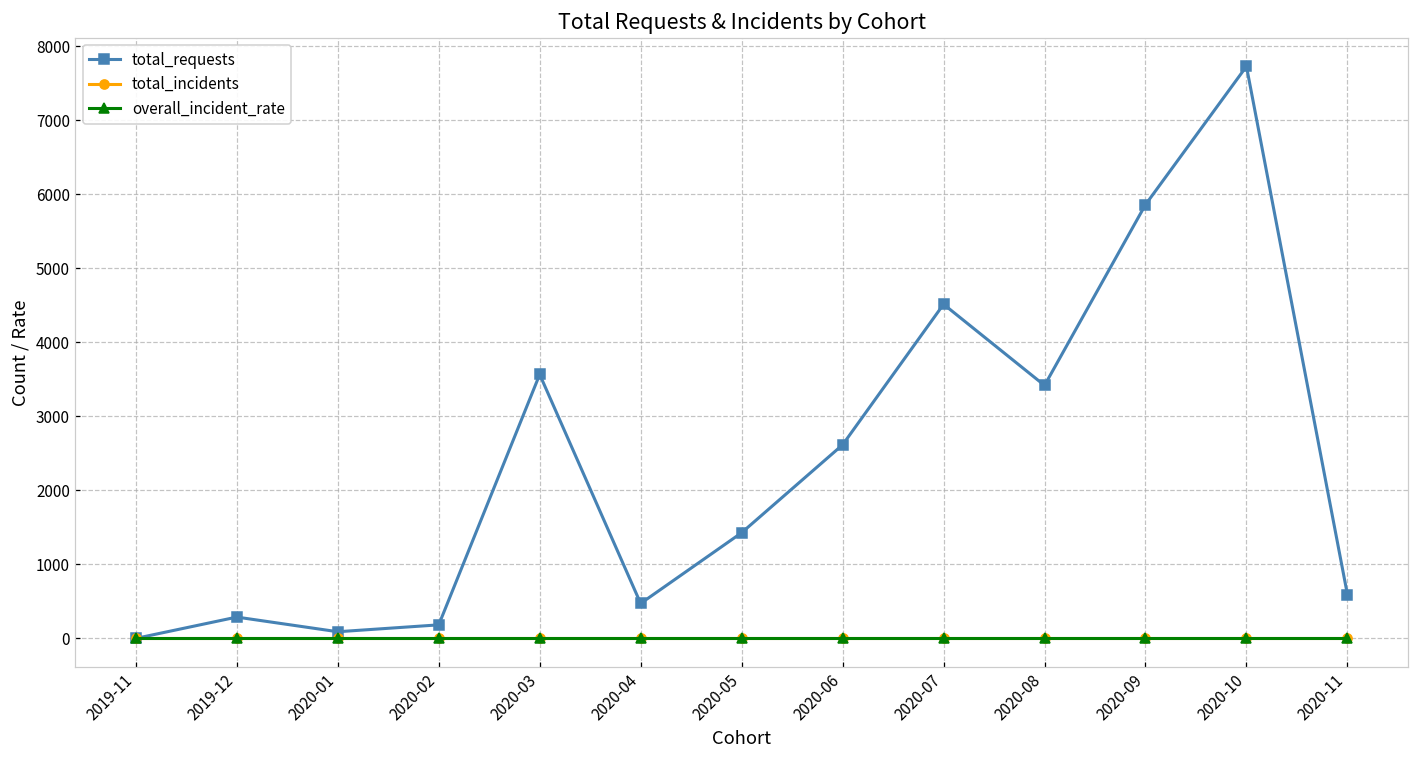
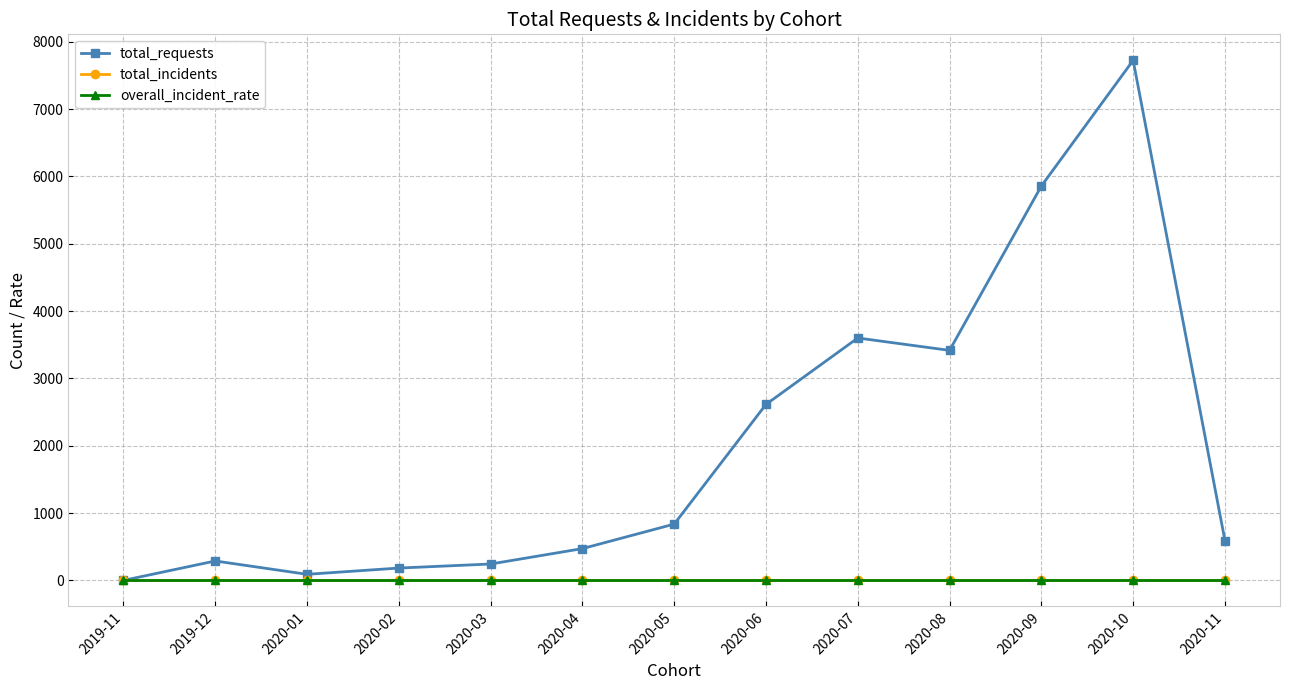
  {
    "total_requests": {
      "2019-12": 300,
      "2020-01": 100,
      "2020-02": 200,
-     "2020-03": 3600,
+     "2020-03": 200,
      "2020-04": 500,
-     "2020-05": 1400,
+     "2020-05": 800,
      "2020-06": 2600,
-     "2020-07": 4500,
+     "2020-07": 3600,
      "2020-08": 3400,
      "2020-09": 5900,
      "2020-10": 7700,
      "2020-11": 600
    },
    "overall_incident_rate": {
      "2019-12": 0,
      "2020-01": 0,
      "2020-02": 0,
      "2020-03": 0,
      "2020-04": 0,
      "2020-05": 0,
      "2020-06": 0,
      "2020-07": 0,
      "2020-08": 0,
      "2020-09": 0,
      "2020-10": 0,
      "2020-11": 0
    }
  }
